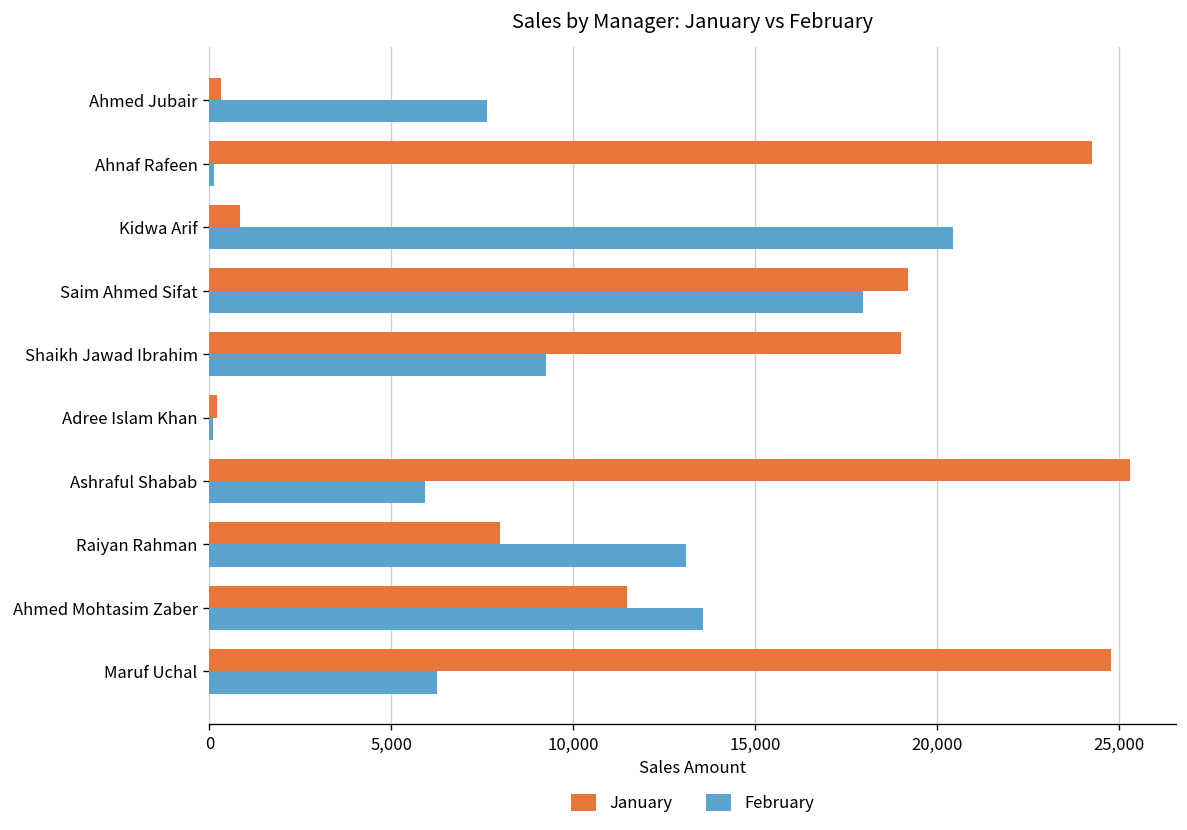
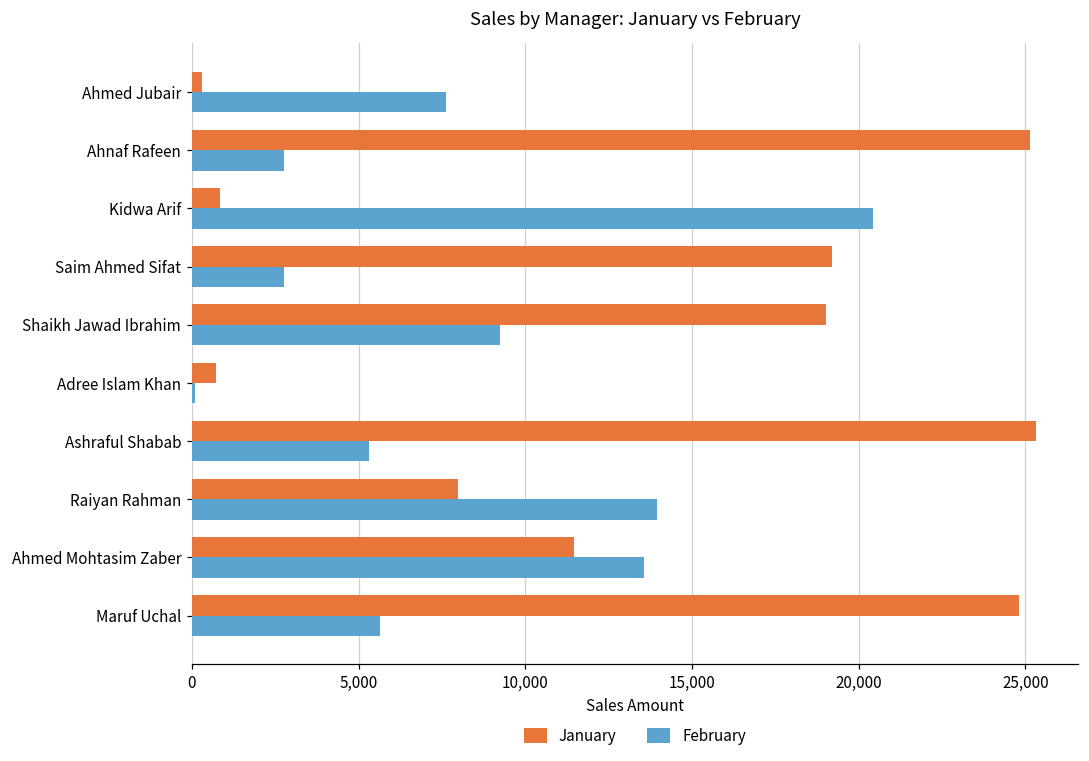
  {
    "January": {
      "Ahmed Jubair": "300",
-     "Ahnaf Rafeen": "24,300",
+     "Ahnaf Rafeen": "25,100",
      "Kidwa Arif": "900",
      "Saim Ahmed Sifat": "19,200",
      "Shaikh Jawad Ibrahim": "19,000",
-     "Adree Islam Khan": "200",
+     "Adree Islam Khan": "700",
      "Ashraful Shabab": "25,300",
      "Raiyan Rahman": "8,000",
      "Ahmed Mohtasim Zaber": "11,500",
      "Maruf Uchal": "24,800"
    },
    "February": {
      "Ahmed Jubair": "7,600",
-     "Ahnaf Rafeen": "100",
+     "Ahnaf Rafeen": "2,700",
      "Kidwa Arif": "20,400",
-     "Saim Ahmed Sifat": "18,000",
+     "Saim Ahmed Sifat": "2,800",
      "Shaikh Jawad Ibrahim": "9,200",
      "Adree Islam Khan": "100",
-     "Ashraful Shabab": "5,900",
-     "Raiyan Rahman": "13,100",
+     "Ashraful Shabab": "5,300",
+     "Raiyan Rahman": "13,900",
      "Ahmed Mohtasim Zaber": "13,600",
-     "Maruf Uchal": "6,300"
+     "Maruf Uchal": "5,600"
    }
  }
